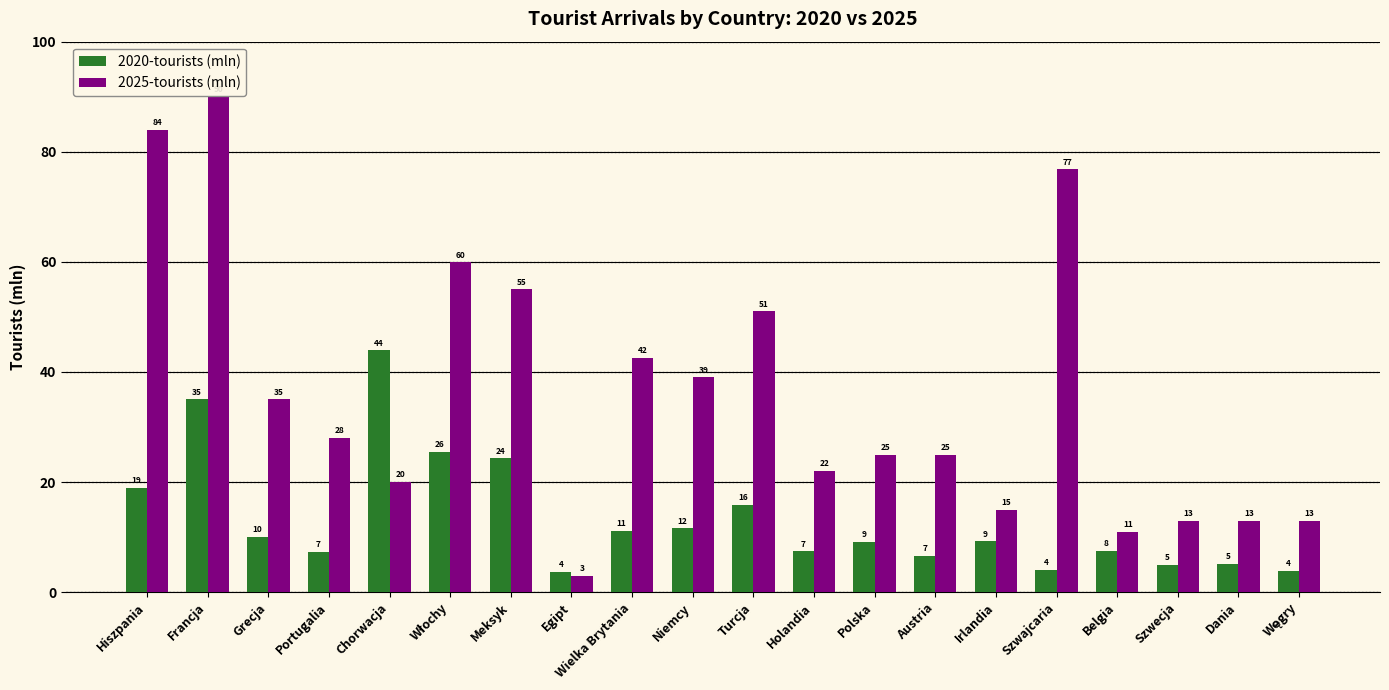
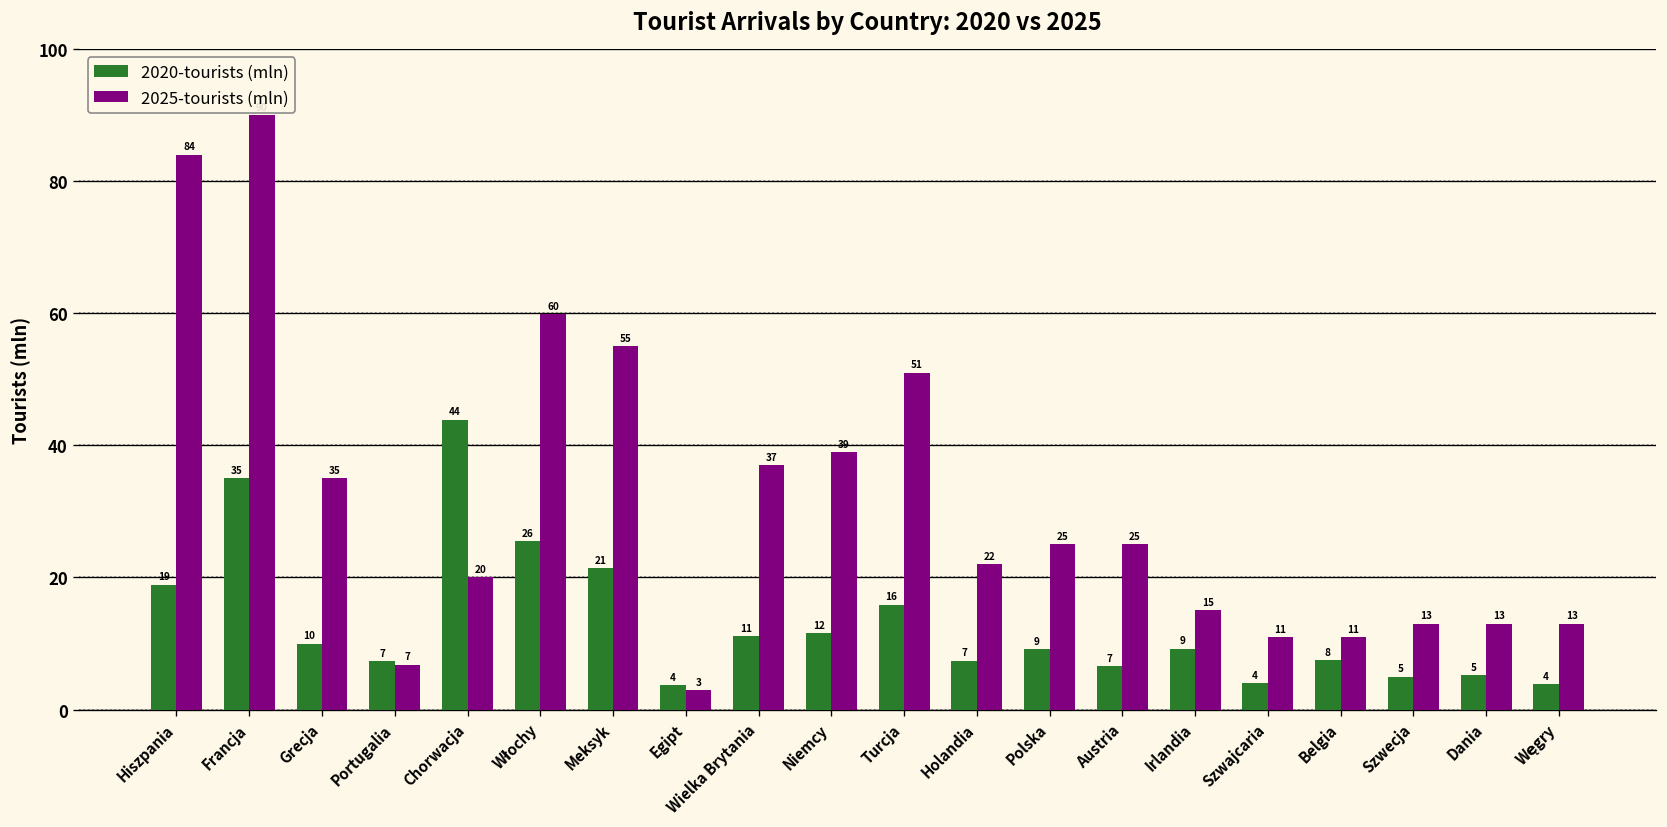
  {
    "2020-tourists (mln)": {
      "Hiszpania": 19,
      "Francja": 35,
      "Grecja": 10,
      "Portugalia": 7,
      "Chorwacja": 44,
      "Włochy": 26,
-     "Meksyk": 24,
+     "Meksyk": 21,
      "Egipt": 4,
      "Wielka Brytania": 11,
      "Niemcy": 12,
      "Turcja": 16,
      "Holandia": 7,
      "Polska": 9,
      "Austria": 7,
      "Irlandia": 9,
      "Szwajcaria": 4,
      "Belgia": 8,
      "Szwecja": 5,
      "Dania": 5,
      "Węgry": 4
    },
    "2025-tourists (mln)": {
      "Hiszpania": 84,
      "Grecja": 35,
-     "Portugalia": 28,
+     "Portugalia": 7,
      "Chorwacja": 20,
      "Włochy": 60,
      "Meksyk": 55,
      "Egipt": 3,
-     "Wielka Brytania": 42,
+     "Wielka Brytania": 37,
      "Niemcy": 39,
      "Turcja": 51,
      "Holandia": 22,
      "Polska": 25,
      "Austria": 25,
      "Irlandia": 15,
-     "Szwajcaria": 77,
+     "Szwajcaria": 11,
      "Belgia": 11,
      "Szwecja": 13,
      "Dania": 13,
      "Węgry": 13
    }
  }
